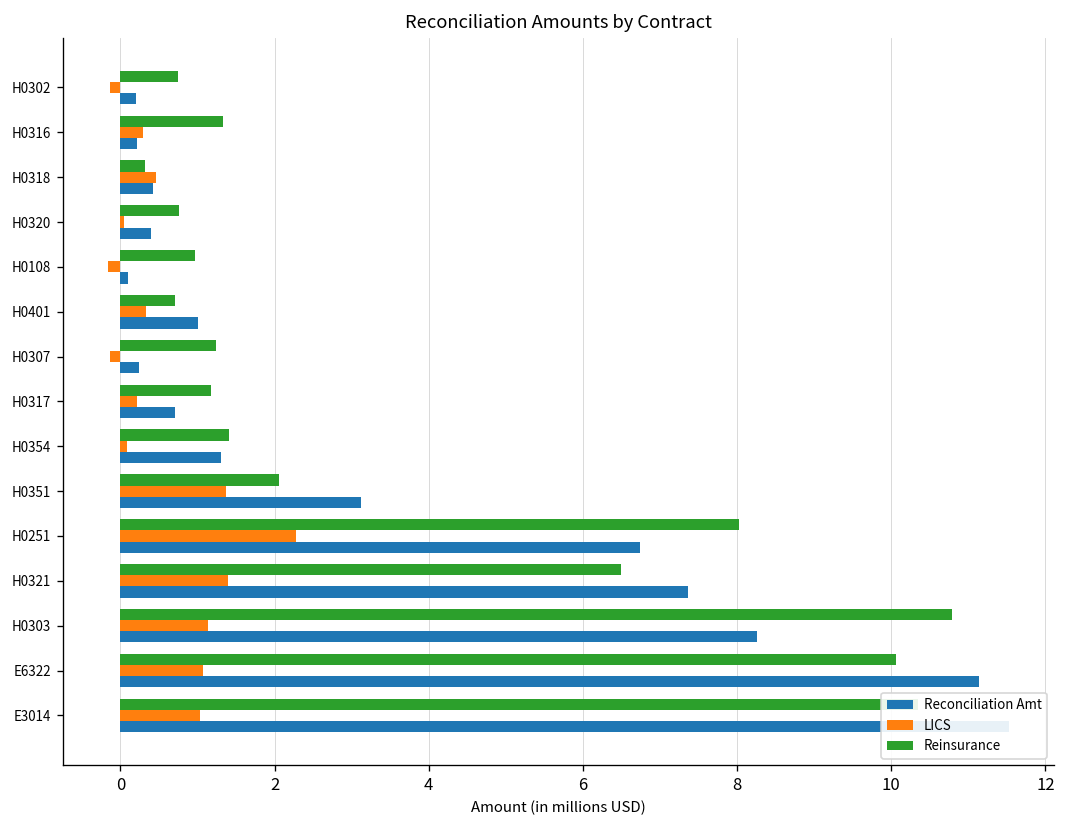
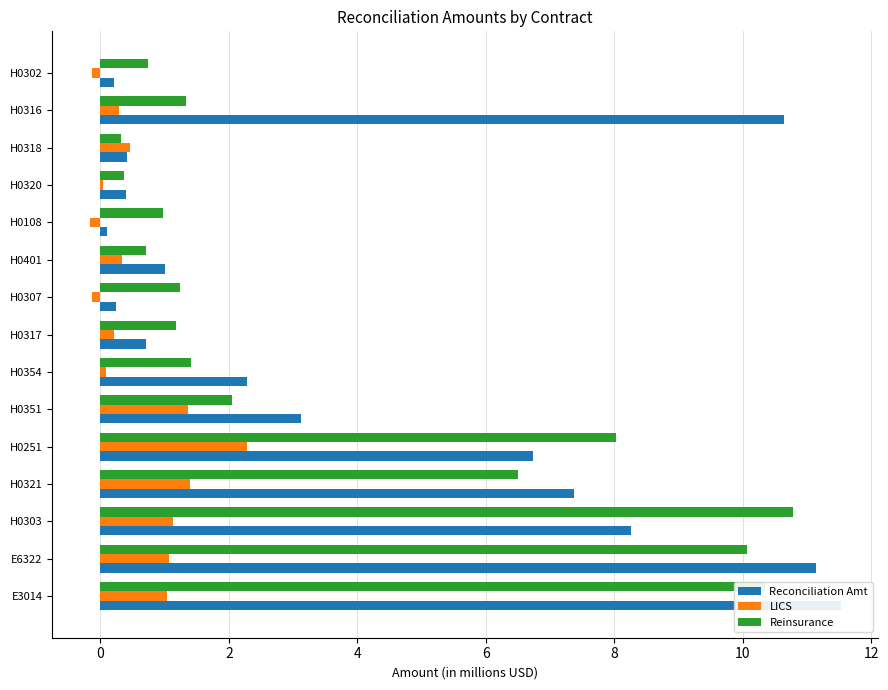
  {
    "Reconciliation Amt": {
      "H0302": 0.2,
-     "H0316": 0.2,
+     "H0316": 10.6,
      "H0318": 0.4,
      "H0320": 0.4,
      "H0108": 0.1,
      "H0401": 1.0,
      "H0307": 0.2,
      "H0317": 0.7,
-     "H0354": 1.3,
+     "H0354": 2.3,
      "H0351": 3.1,
      "H0251": 6.7,
      "H0321": 7.4,
      "H0303": 8.3,
      "E6322": 11.1
    },
    "LICS": {
      "H0302": -0.1,
      "H0316": 0.3,
      "H0318": 0.5,
      "H0320": 0.0,
      "H0108": -0.2,
      "H0401": 0.3,
      "H0307": -0.1,
      "H0317": 0.2,
      "H0354": 0.1,
      "H0351": 1.4,
      "H0251": 2.3,
      "H0321": 1.4,
      "H0303": 1.1,
      "E6322": 1.1,
      "E3014": 1.0
    },
    "Reinsurance": {
      "H0302": 0.7,
      "H0316": 1.3,
      "H0318": 0.3,
-     "H0320": 0.8,
+     "H0320": 0.4,
      "H0108": 1.0,
      "H0401": 0.7,
      "H0307": 1.2,
      "H0317": 1.2,
      "H0354": 1.4,
      "H0351": 2.1,
      "H0251": 8.0,
      "H0321": 6.5,
      "H0303": 10.8,
      "E6322": 10.1
    }
  }
